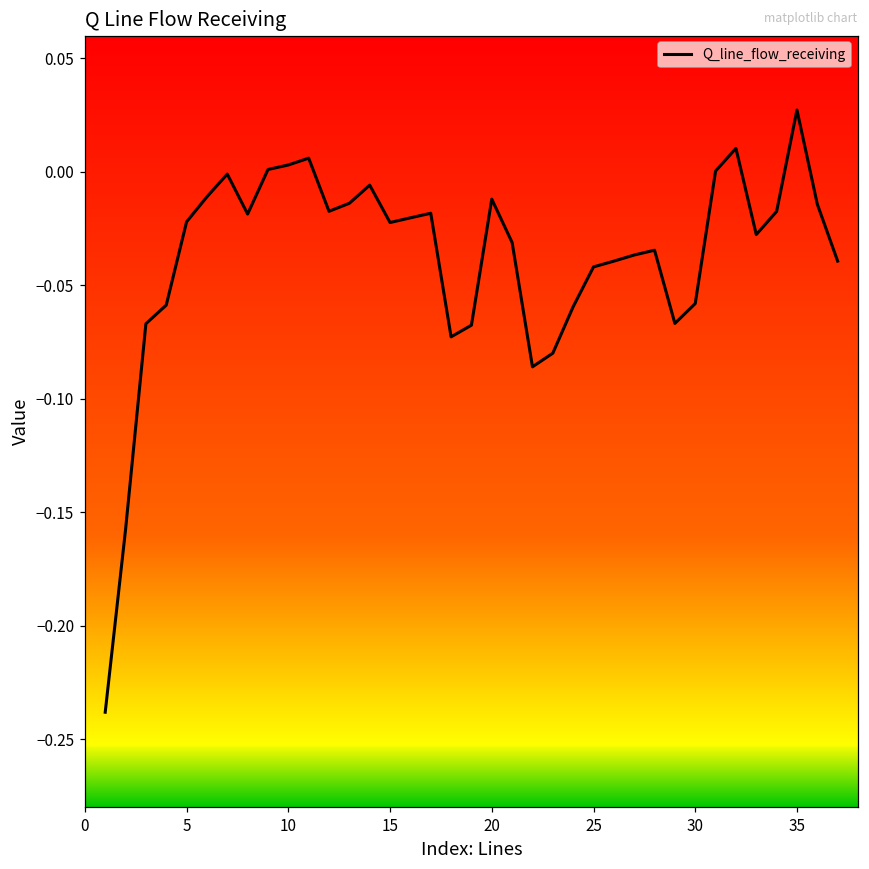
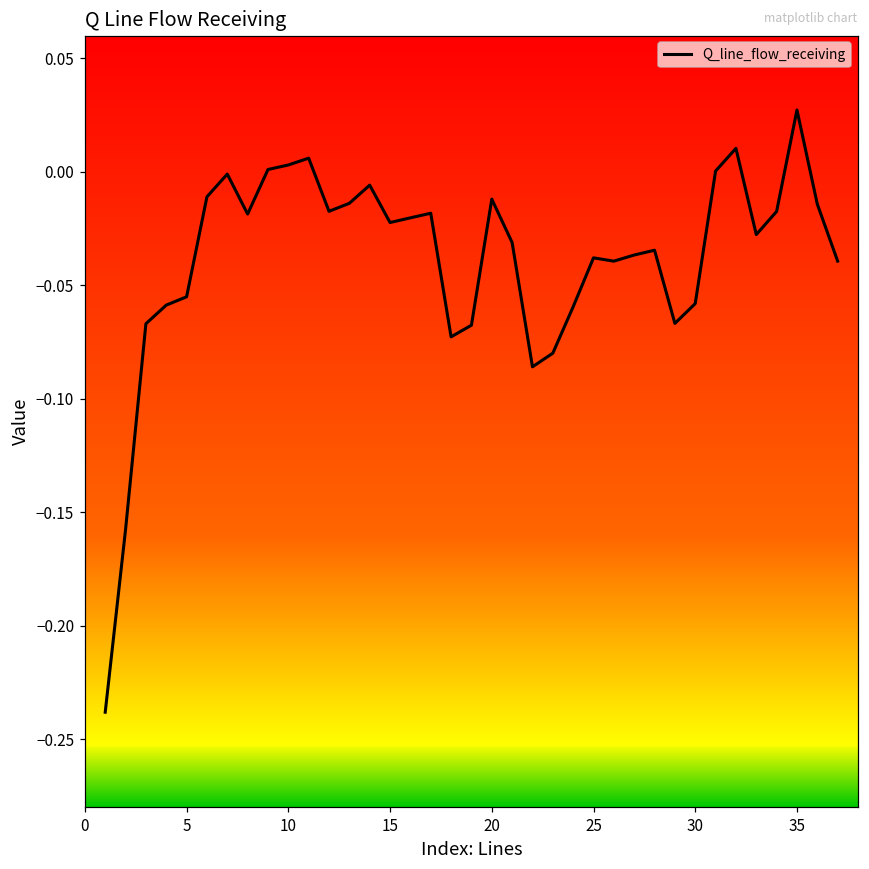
  {
-   "5": -0.022,
+   "5": -0.055,
    "10": 0.003,
    "15": -0.022,
    "20": -0.012,
-   "25": -0.042,
+   "25": -0.038,
    "30": -0.058,
    "35": 0.027
  }
